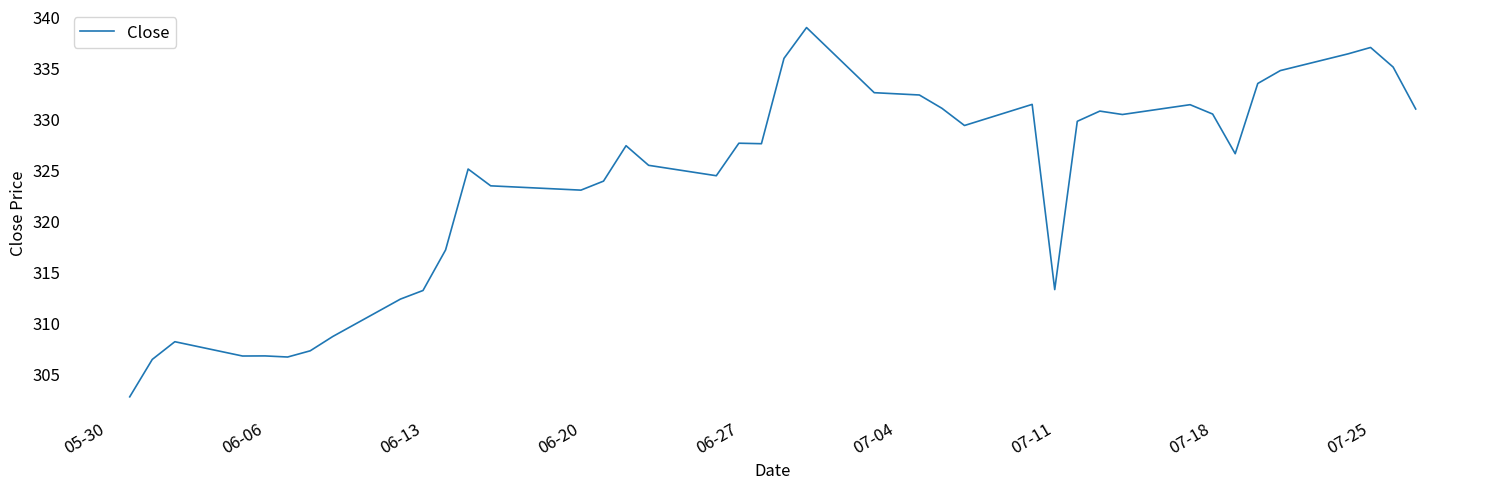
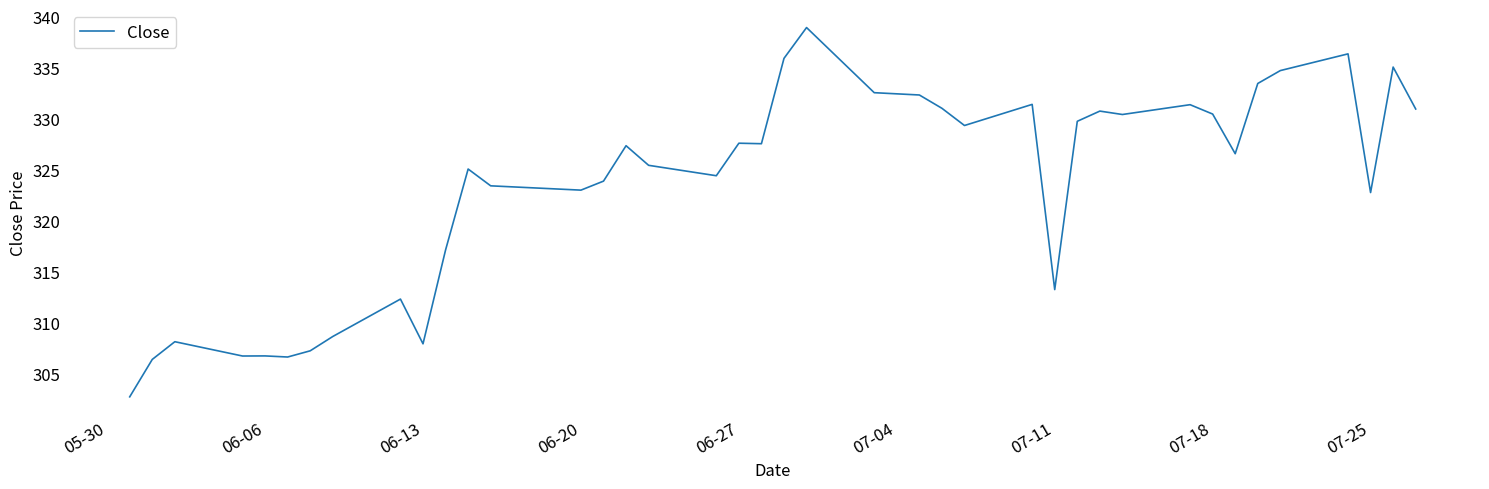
  {
    "06-06": 306.7,
-   "06-13": 313.1,
+   "06-13": 307.9,
    "06-20": 323.0,
    "06-27": 327.6,
    "07-11": 313.2,
    "07-18": 330.5,
-   "07-25": 337.0
+   "07-25": 322.7
  }
